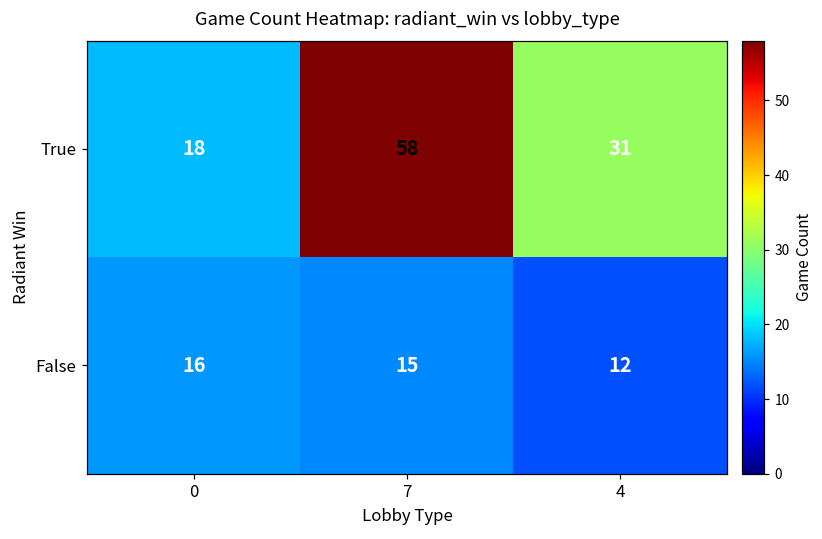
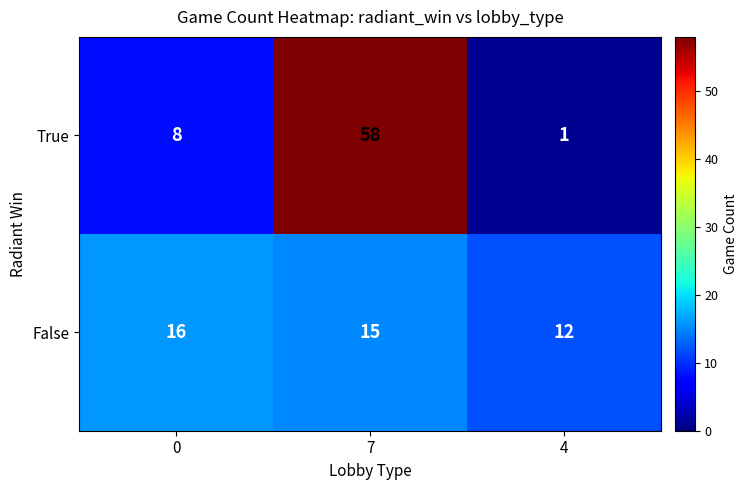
  {
    "True": {
-     "0": 18,
+     "0": 8,
      "7": 58,
-     "4": 31
+     "4": 1
    },
    "False": {
      "0": 16,
      "7": 15,
      "4": 12
    }
  }
